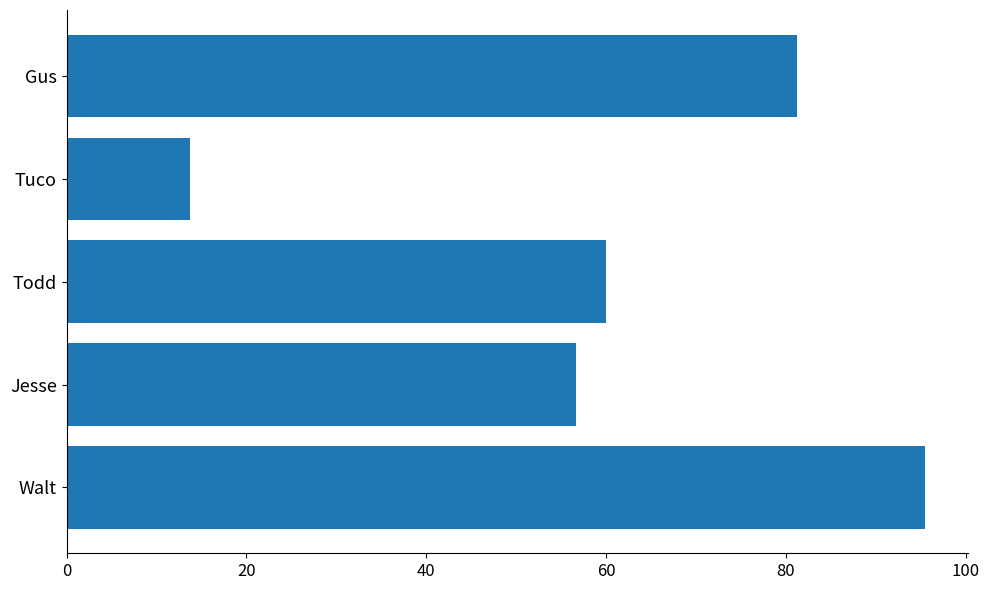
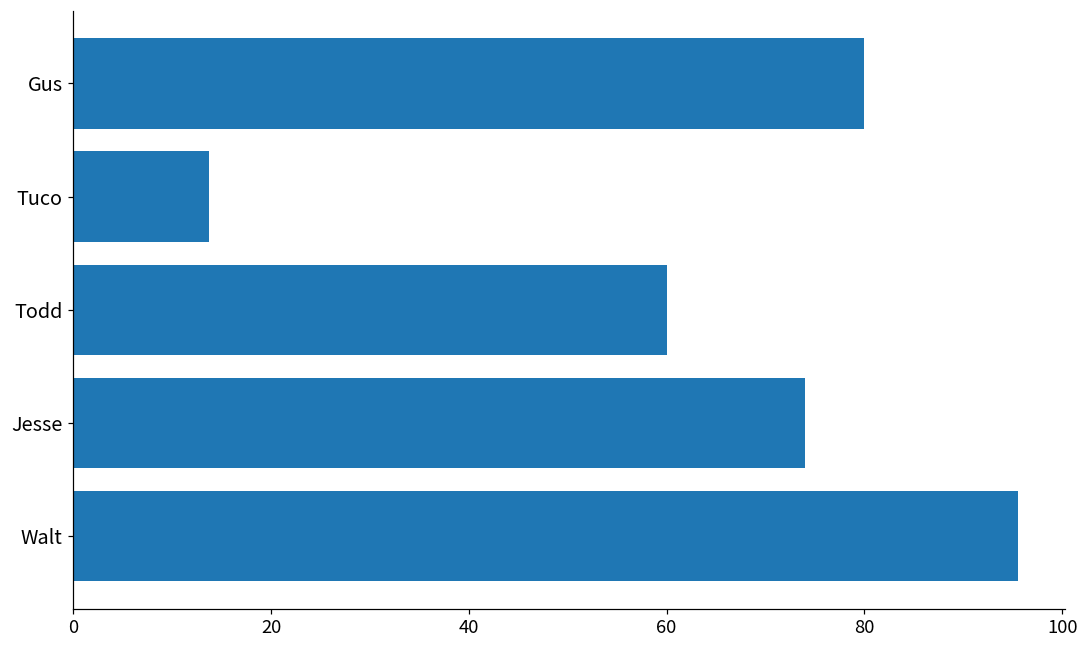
  {
-   "Gus": 81,
+   "Gus": 80,
    "Tuco": 14,
    "Todd": 60,
-   "Jesse": 57,
+   "Jesse": 74,
    "Walt": 96
  }
